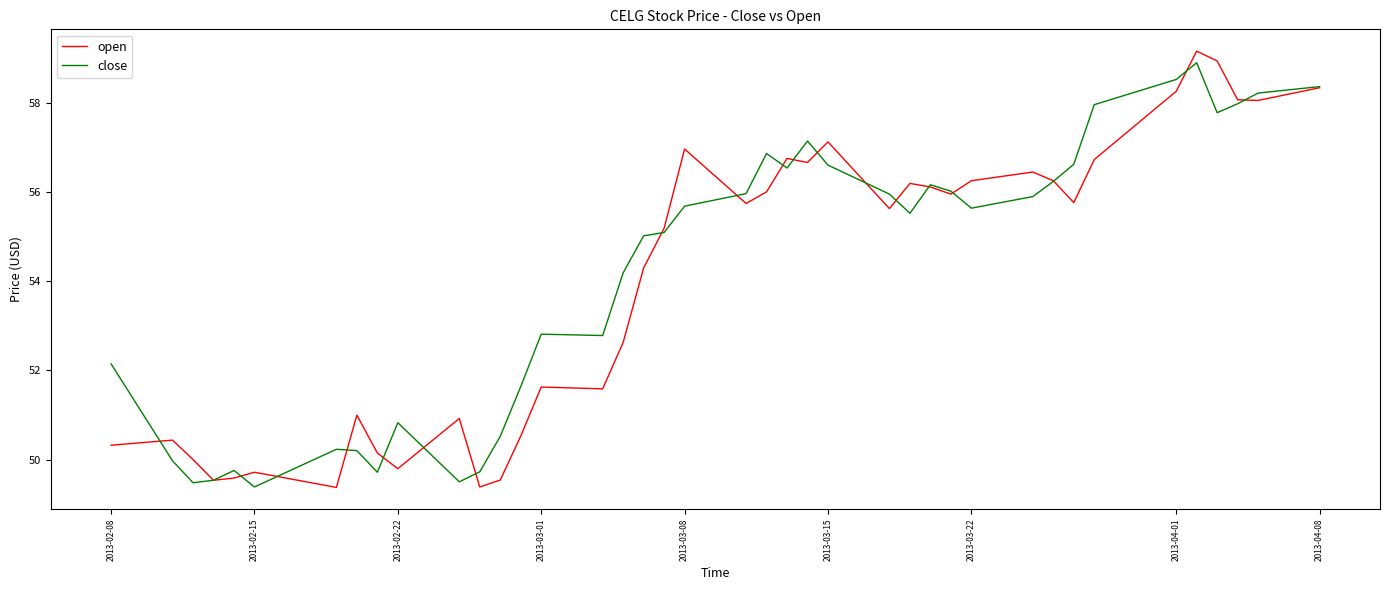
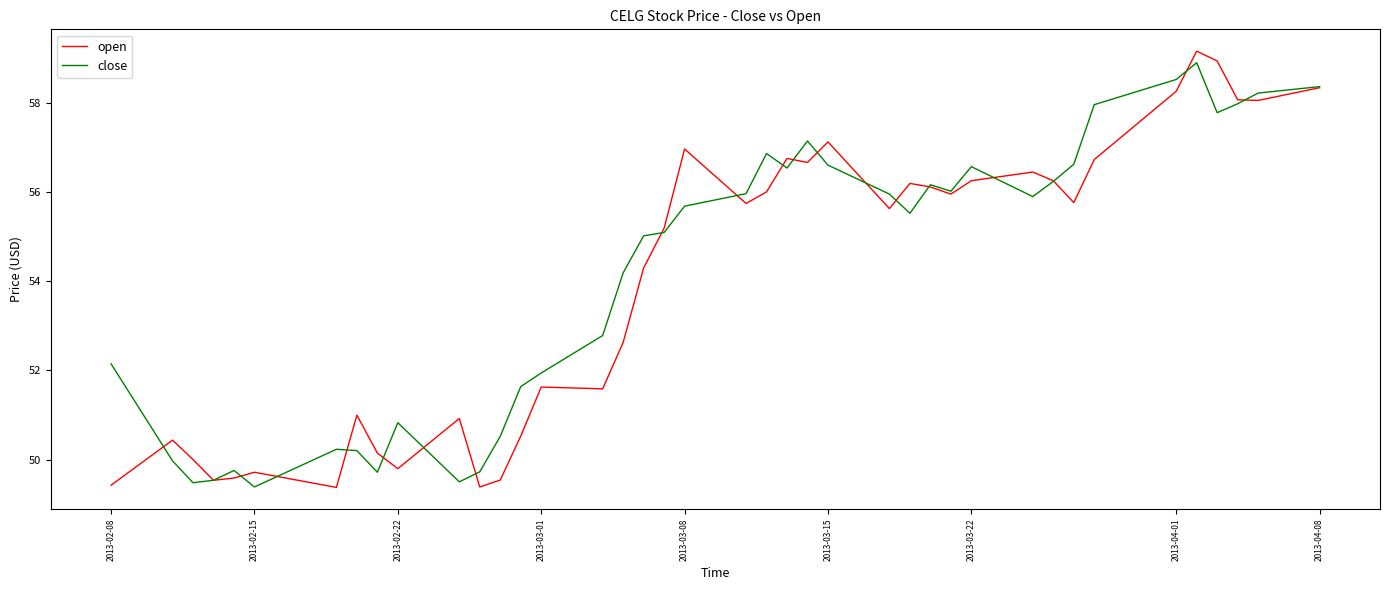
  {
    "open": {
-     "2013-02-08": 50.3,
+     "2013-02-08": 49.4,
      "2013-02-15": 49.7,
      "2013-02-22": 49.8,
      "2013-03-01": 51.6,
      "2013-03-08": 57.0,
      "2013-03-15": 57.1,
      "2013-03-22": 56.3,
      "2013-04-01": 58.3
    },
    "close": {
      "2013-02-08": 52.1,
      "2013-02-15": 49.4,
      "2013-02-22": 50.8,
-     "2013-03-01": 52.8,
+     "2013-03-01": 51.9,
      "2013-03-08": 55.7,
      "2013-03-15": 56.6,
-     "2013-03-22": 55.6,
+     "2013-03-22": 56.6,
      "2013-04-01": 58.5
    }
  }
